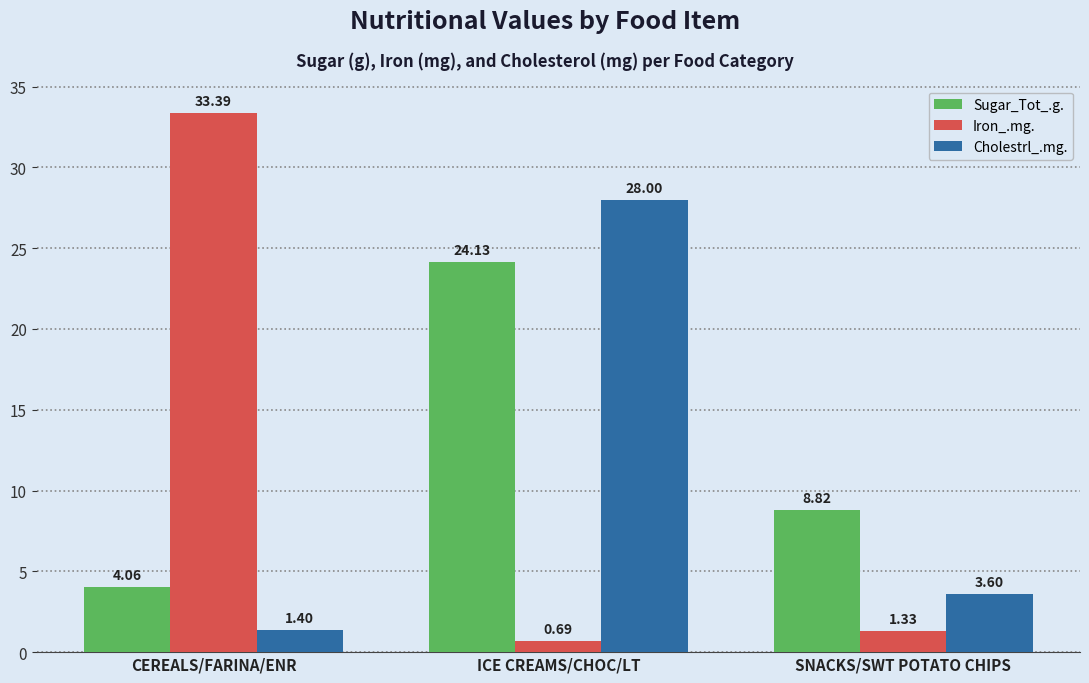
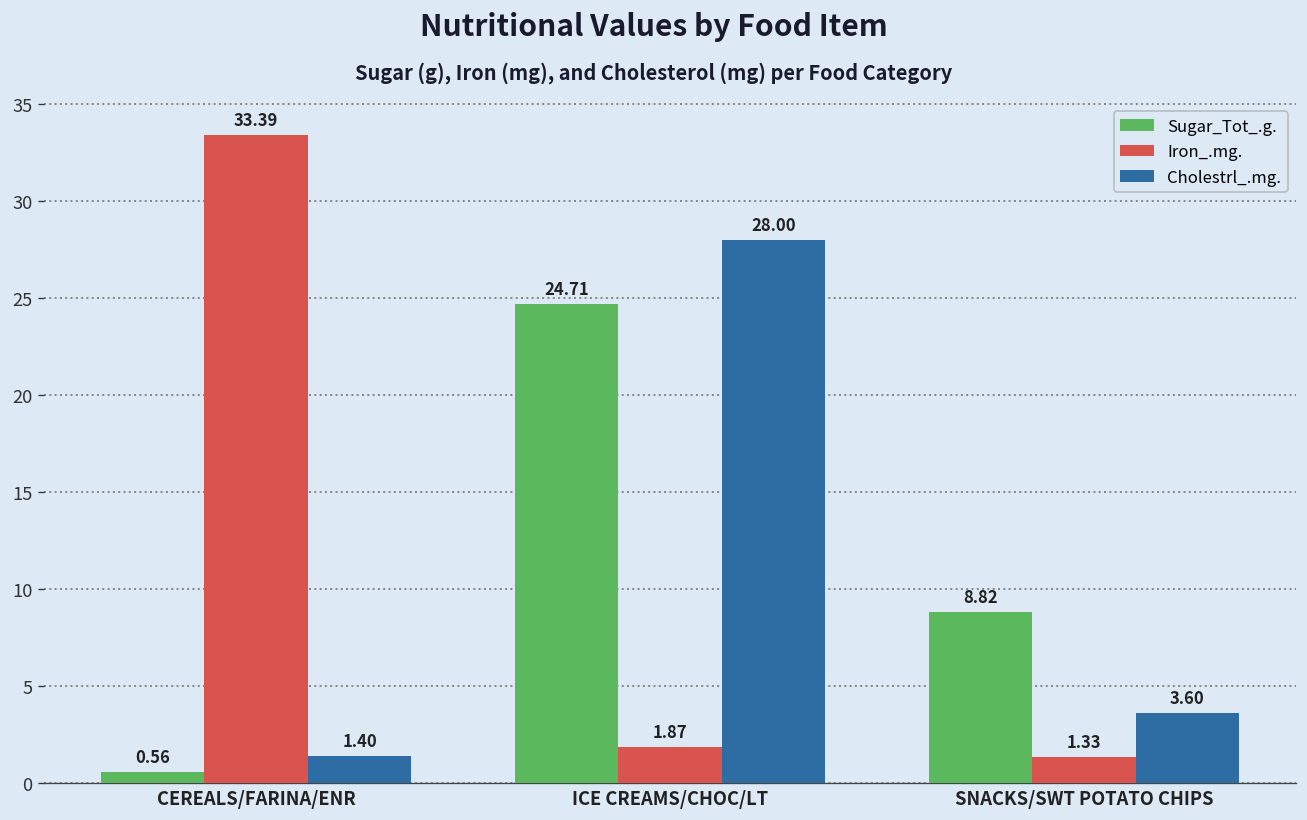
  {
    "Sugar_Tot_.g.": {
-     "CEREALS/FARINA/ENR": 4.06,
-     "ICE CREAMS/CHOC/LT": 24.13,
+     "CEREALS/FARINA/ENR": 0.56,
+     "ICE CREAMS/CHOC/LT": 24.71,
      "SNACKS/SWT POTATO CHIPS": 8.82
    },
    "Iron_.mg.": {
      "CEREALS/FARINA/ENR": 33.39,
-     "ICE CREAMS/CHOC/LT": 0.69,
+     "ICE CREAMS/CHOC/LT": 1.87,
      "SNACKS/SWT POTATO CHIPS": 1.33
    },
    "Cholestrl_.mg.": {
      "CEREALS/FARINA/ENR": 1.40,
      "ICE CREAMS/CHOC/LT": 28.00,
      "SNACKS/SWT POTATO CHIPS": 3.60
    }
  }
